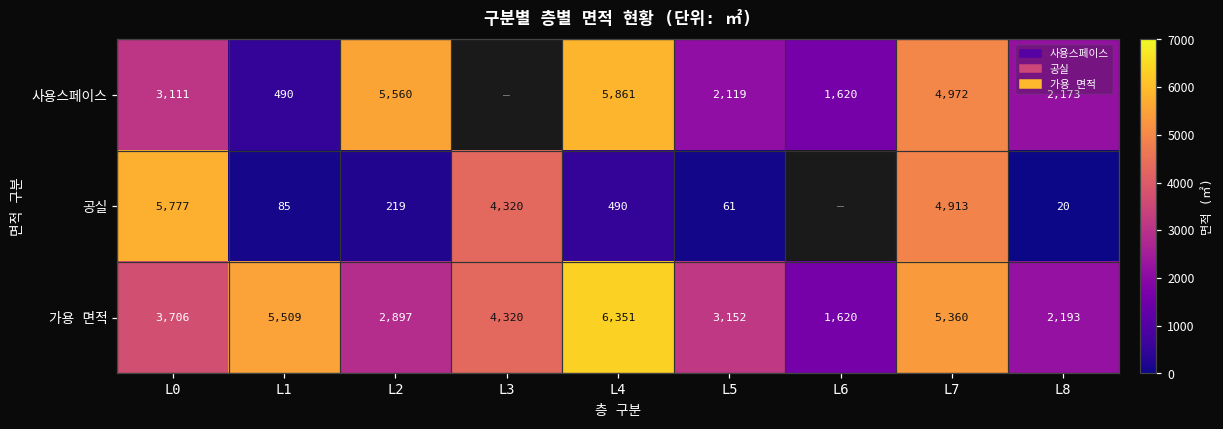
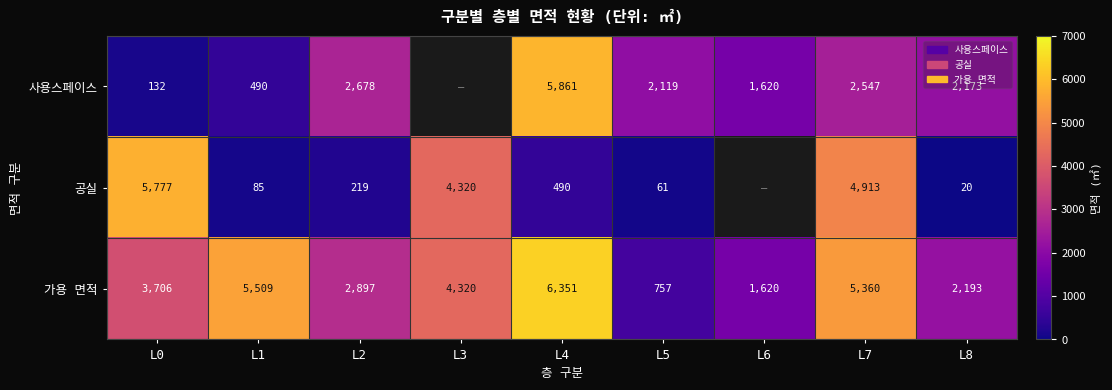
  {
    "사용스페이스": {
-     "L0": "3,111",
+     "L0": "132",
      "L1": "490",
-     "L2": "5,560",
+     "L2": "2,678",
      "L4": "5,861",
      "L5": "2,119",
      "L6": "1,620",
-     "L7": "4,972"
+     "L7": "2,547"
    },
    "공실": {
      "L0": "5,777",
      "L1": "85",
      "L2": "219",
      "L3": "4,320",
      "L4": "490",
      "L5": "61",
      "L7": "4,913",
      "L8": "20"
    },
    "가용 면적": {
      "L0": "3,706",
      "L1": "5,509",
      "L2": "2,897",
      "L3": "4,320",
      "L4": "6,351",
-     "L5": "3,152",
+     "L5": "757",
      "L6": "1,620",
      "L7": "5,360",
      "L8": "2,193"
    }
  }
